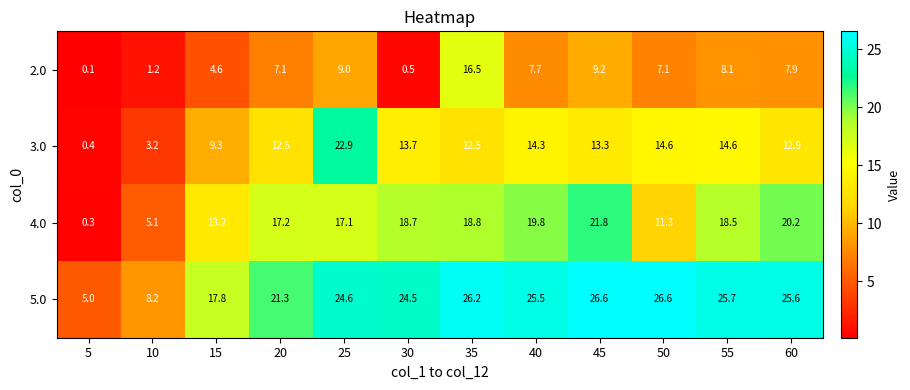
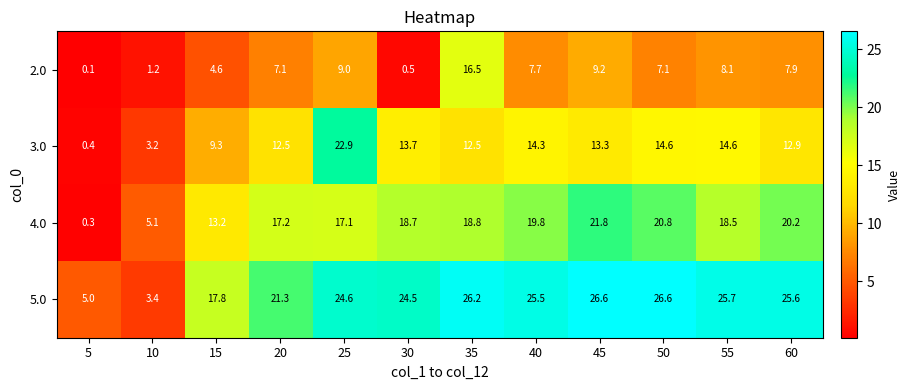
  {
    "2.0": {
      "5": 0.1,
      "10": 1.2,
      "15": 4.6,
      "20": 7.1,
      "25": 9.0,
      "30": 0.5,
      "35": 16.5,
      "40": 7.7,
      "45": 9.2,
      "50": 7.1,
      "55": 8.1,
      "60": 7.9
    },
    "3.0": {
      "5": 0.4,
      "10": 3.2,
      "15": 9.3,
      "20": 12.5,
      "25": 22.9,
      "30": 13.7,
      "35": 12.5,
      "40": 14.3,
      "45": 13.3,
      "50": 14.6,
      "55": 14.6,
      "60": 12.9
    },
    "4.0": {
      "5": 0.3,
      "10": 5.1,
      "15": 13.2,
      "20": 17.2,
      "25": 17.1,
      "30": 18.7,
      "35": 18.8,
      "40": 19.8,
      "45": 21.8,
-     "50": 11.3,
+     "50": 20.8,
      "55": 18.5,
      "60": 20.2
    },
    "5.0": {
      "5": 5.0,
-     "10": 8.2,
+     "10": 3.4,
      "15": 17.8,
      "20": 21.3,
      "25": 24.6,
      "30": 24.5,
      "35": 26.2,
      "40": 25.5,
      "45": 26.6,
      "50": 26.6,
      "55": 25.7,
      "60": 25.6
    }
  }
